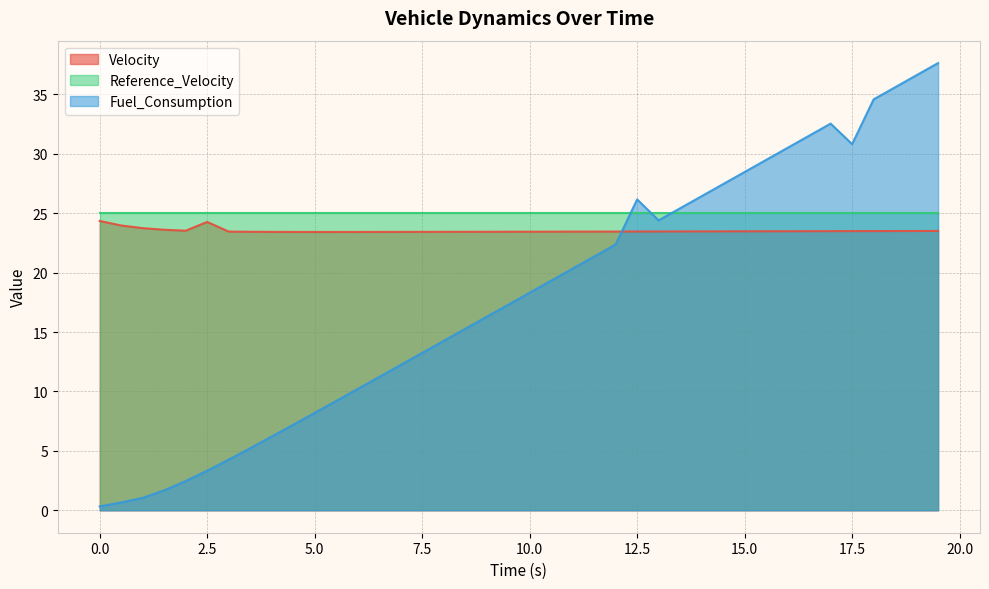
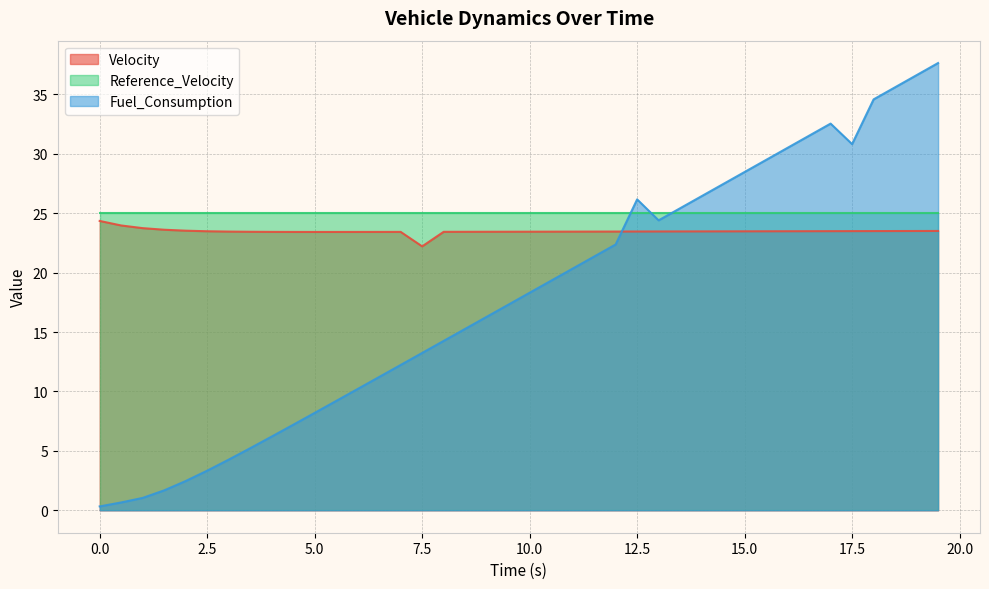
  {
    "Velocity": {
      "0.0": 24.3,
-     "2.5": 24.3,
+     "2.5": 23.5,
      "5.0": 23.4,
-     "7.5": 23.4,
+     "7.5": 22.2,
      "10.0": 23.4,
      "12.5": 23.5,
      "15.0": 23.5,
      "17.5": 23.5
    },
    "Reference_Velocity": {
      "0.0": 25.0,
      "2.5": 25.0,
      "5.0": 25.0,
      "7.5": 25.0,
      "10.0": 25.0,
      "12.5": 25.0,
      "15.0": 25.0,
      "17.5": 25.0
    },
    "Fuel_Consumption": {
      "0.0": 0.3,
      "2.5": 3.3,
      "5.0": 8.2,
      "7.5": 13.2,
      "10.0": 18.3,
      "12.5": 26.2,
      "15.0": 28.5,
      "17.5": 30.8
    }
  }
